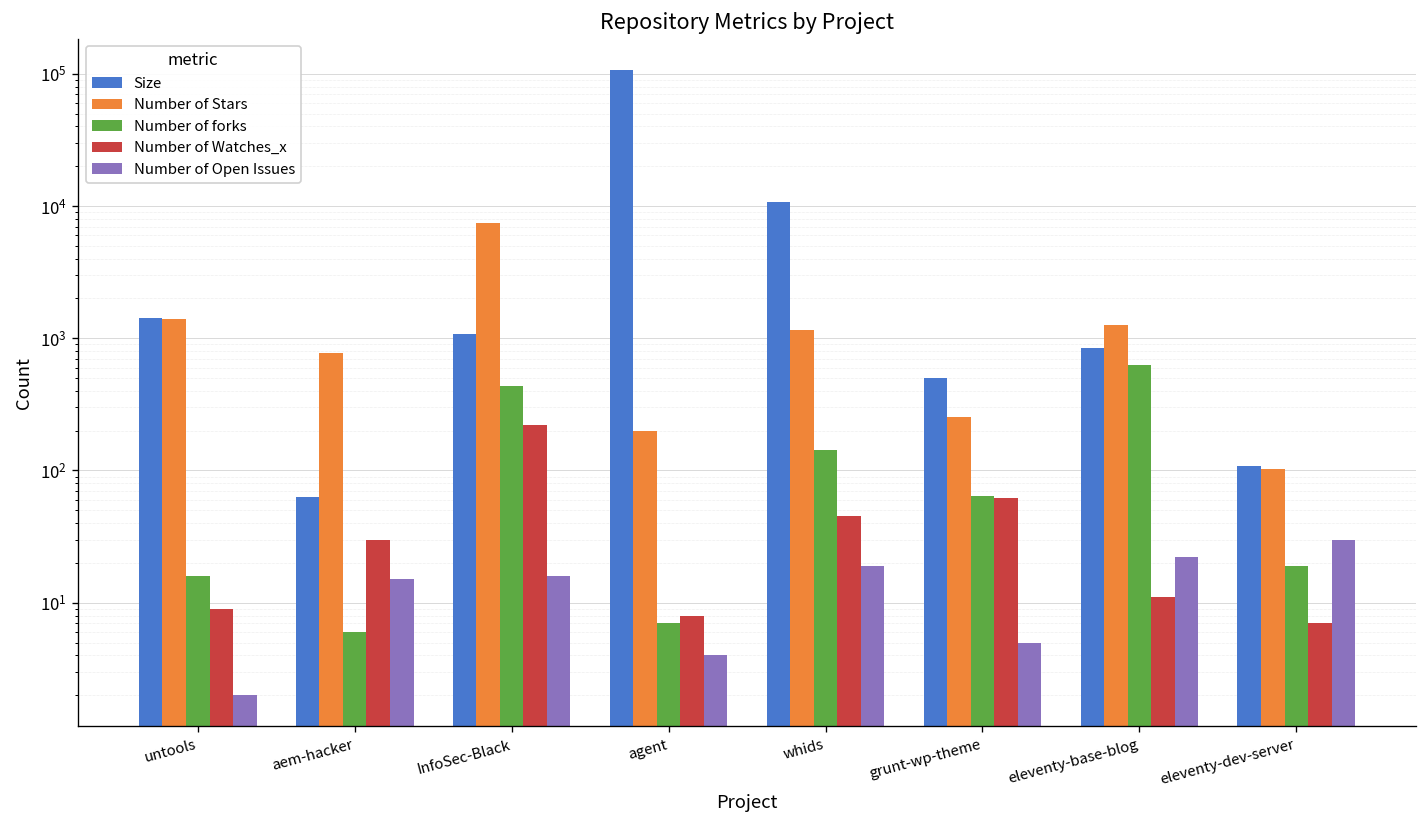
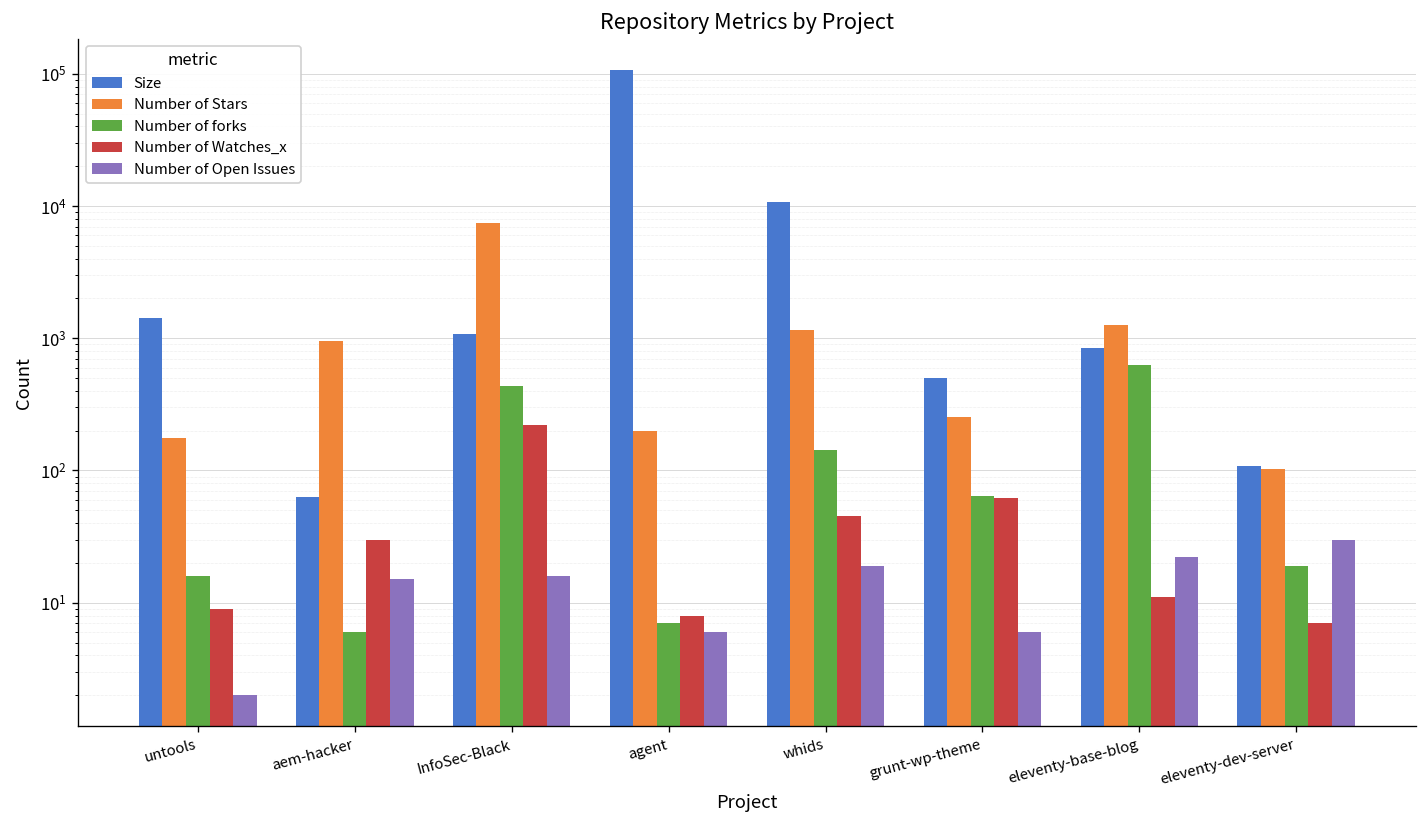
  {
    "Size": {
      "untools": 1400,
      "aem-hacker": 60,
      "InfoSec-Black": 1100,
      "agent": 110000,
      "whids": 11000,
      "grunt-wp-theme": 500,
      "eleventy-base-blog": 800,
      "eleventy-dev-server": 110
    },
    "Number of Stars": {
-     "untools": 1400,
-     "aem-hacker": 800,
+     "untools": 180,
+     "aem-hacker": 900,
      "InfoSec-Black": 7000,
      "agent": 200,
      "whids": 1200,
      "grunt-wp-theme": 250,
      "eleventy-base-blog": 1300,
      "eleventy-dev-server": 100
    },
    "Number of forks": {
      "untools": 16,
      "aem-hacker": 6,
      "InfoSec-Black": 430,
      "agent": 7,
      "whids": 140,
      "grunt-wp-theme": 60,
      "eleventy-base-blog": 600,
      "eleventy-dev-server": 19
    },
    "Number of Watches_x": {
      "untools": 9,
      "aem-hacker": 30,
      "InfoSec-Black": 220,
      "agent": 8,
      "whids": 45,
      "grunt-wp-theme": 60,
      "eleventy-base-blog": 11,
      "eleventy-dev-server": 7
    },
    "Number of Open Issues": {
      "untools": 2,
      "aem-hacker": 15,
      "InfoSec-Black": 16,
-     "agent": 4,
+     "agent": 6,
      "whids": 19,
-     "grunt-wp-theme": 5,
+     "grunt-wp-theme": 6,
      "eleventy-base-blog": 22,
      "eleventy-dev-server": 30
    }
  }
